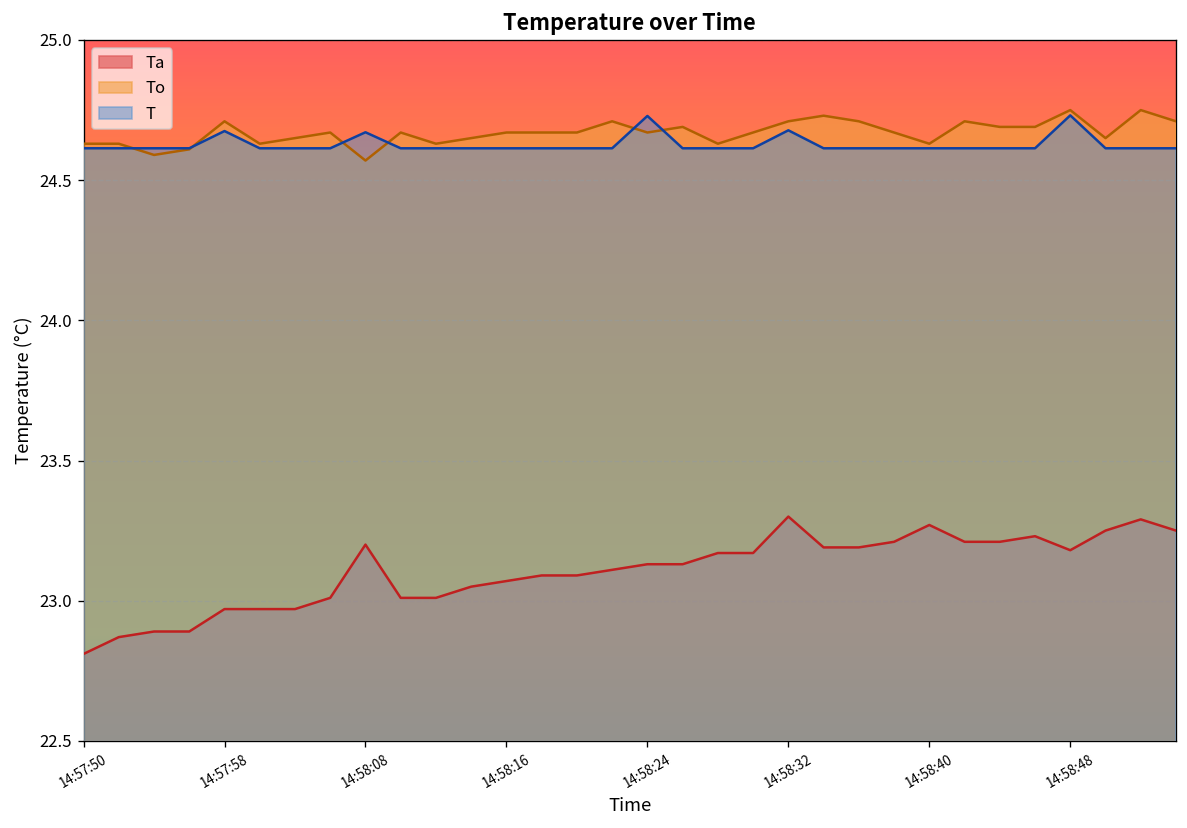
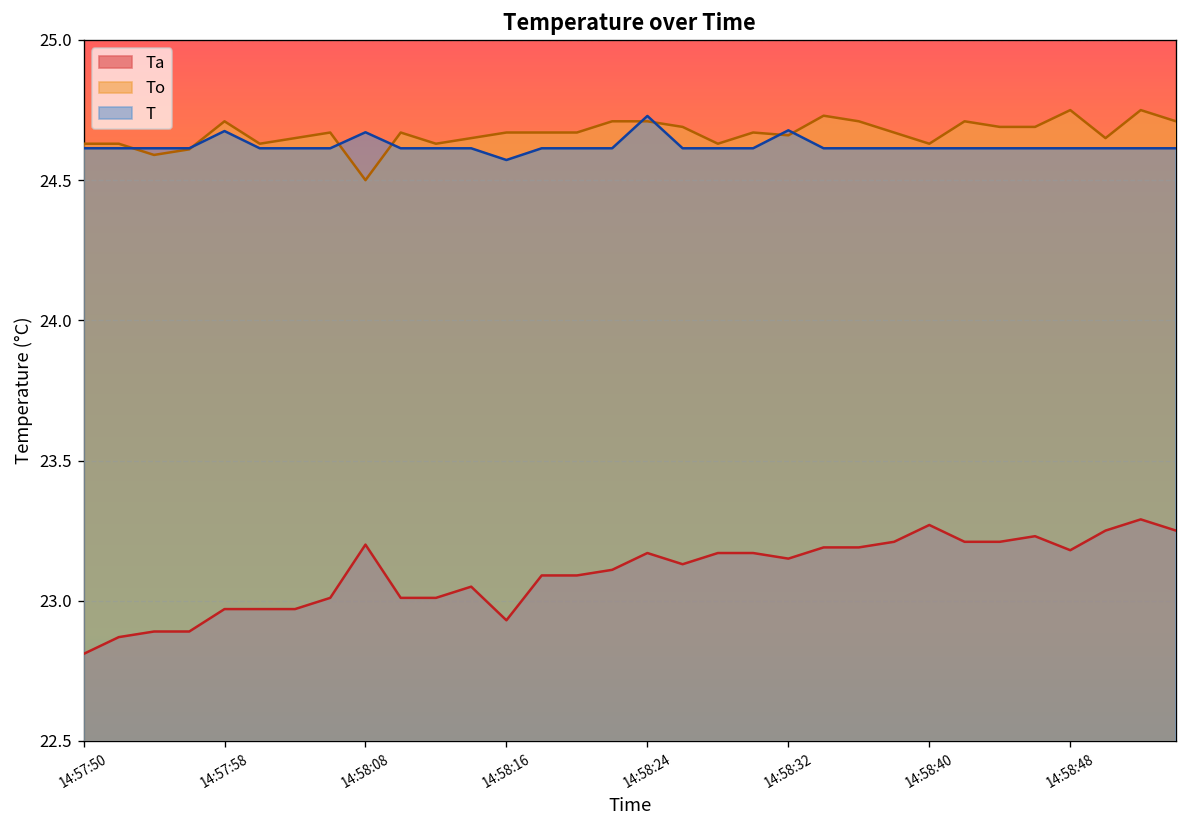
  {
    "Ta": {
      "14:57:50": 22.81,
      "14:57:58": 22.97,
      "14:58:08": 23.20,
-     "14:58:16": 23.07,
-     "14:58:24": 23.13,
-     "14:58:32": 23.30,
+     "14:58:16": 22.93,
+     "14:58:24": 23.17,
+     "14:58:32": 23.15,
      "14:58:40": 23.27,
      "14:58:48": 23.18
    },
    "To": {
      "14:57:50": 24.63,
      "14:57:58": 24.71,
-     "14:58:08": 24.57,
+     "14:58:08": 24.50,
      "14:58:16": 24.67,
-     "14:58:24": 24.67,
-     "14:58:32": 24.71,
+     "14:58:24": 24.71,
+     "14:58:32": 24.66,
      "14:58:40": 24.63,
      "14:58:48": 24.75
    },
    "T": {
      "14:57:50": 24.61,
      "14:57:58": 24.68,
      "14:58:08": 24.67,
-     "14:58:16": 24.61,
+     "14:58:16": 24.57,
      "14:58:24": 24.73,
      "14:58:32": 24.68,
      "14:58:40": 24.61,
-     "14:58:48": 24.73
+     "14:58:48": 24.61
    }
  }
